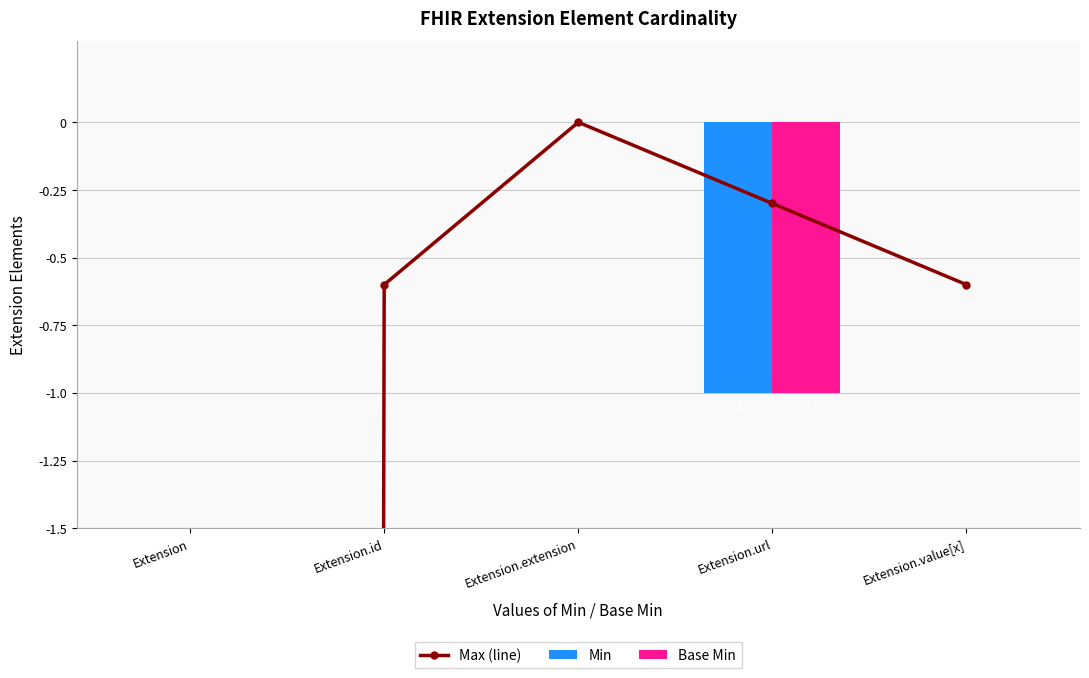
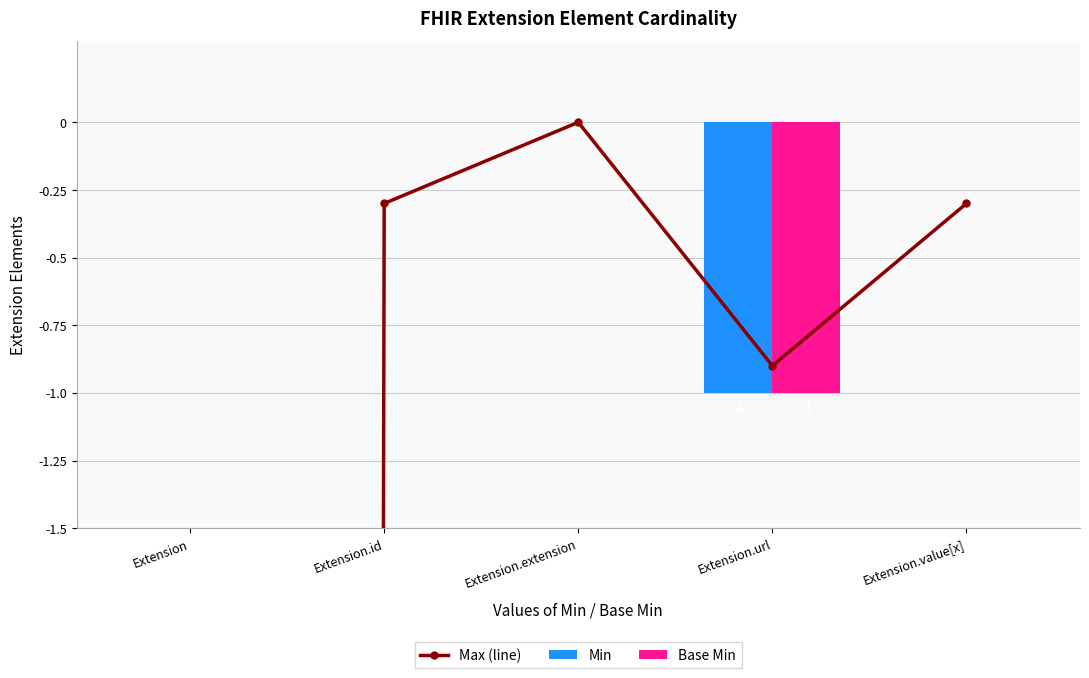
  {
    "Min": {
      "Extension": 0.00,
      "Extension.id": 0.00,
      "Extension.extension": 0.00,
      "Extension.url": -1.00,
      "Extension.value[x]": 0.00
    },
    "Max (line)": {
-     "Extension.id": -0.60,
+     "Extension.id": -0.30,
      "Extension.extension": 0.00,
-     "Extension.url": -0.30,
-     "Extension.value[x]": -0.60
+     "Extension.url": -0.90,
+     "Extension.value[x]": -0.30
    },
    "Base Min": {
      "Extension": 0.00,
      "Extension.id": 0.00,
      "Extension.extension": 0.00,
      "Extension.url": -1.00,
      "Extension.value[x]": 0.00
    }
  }
